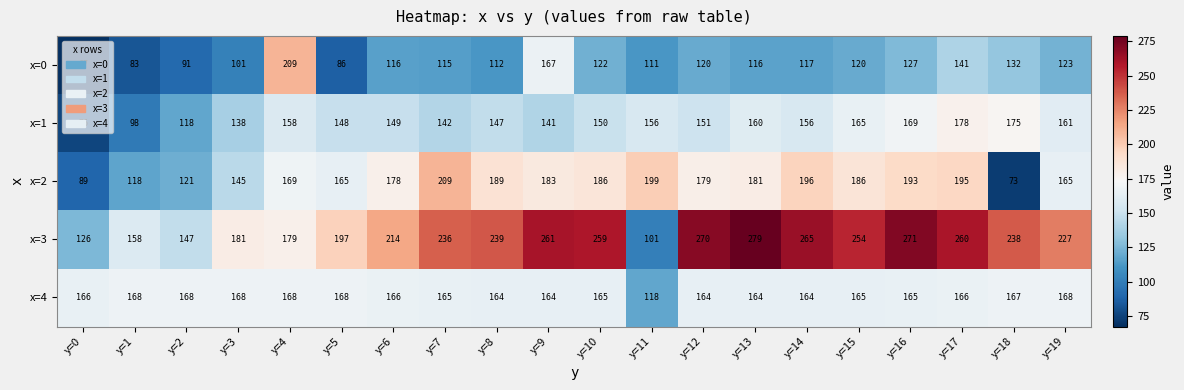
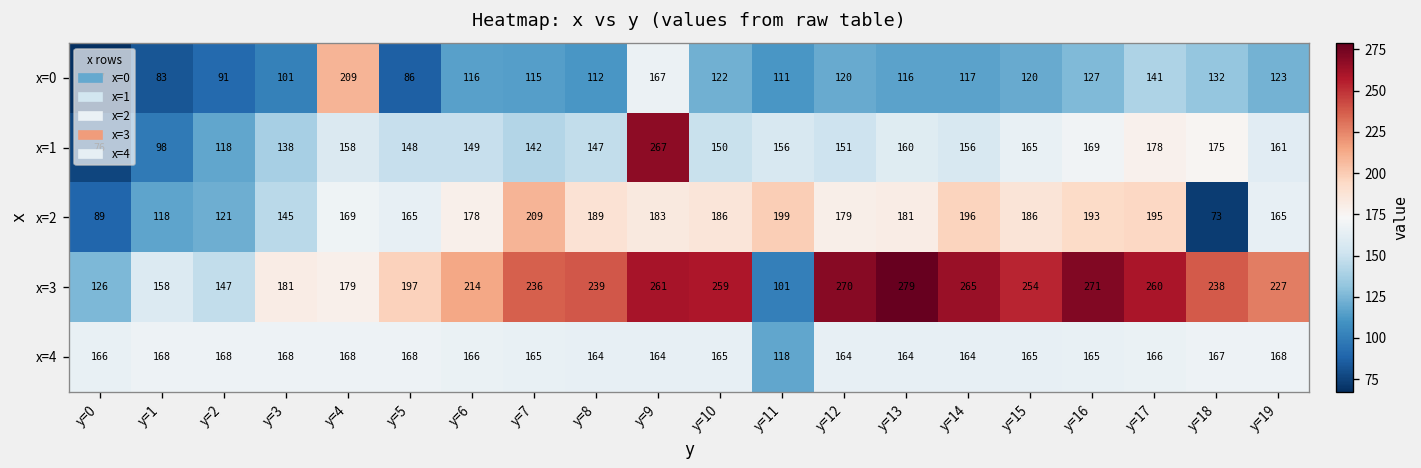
  {
    "x=0": {
      "y=1": 83,
      "y=2": 91,
      "y=3": 101,
      "y=4": 209,
      "y=5": 86,
      "y=6": 116,
      "y=7": 115,
      "y=8": 112,
      "y=9": 167,
      "y=10": 122,
      "y=11": 111,
      "y=12": 120,
      "y=13": 116,
      "y=14": 117,
      "y=15": 120,
      "y=16": 127,
      "y=17": 141,
      "y=18": 132,
      "y=19": 123
    },
    "x=1": {
      "y=1": 98,
      "y=2": 118,
      "y=3": 138,
      "y=4": 158,
      "y=5": 148,
      "y=6": 149,
      "y=7": 142,
      "y=8": 147,
-     "y=9": 141,
+     "y=9": 267,
      "y=10": 150,
      "y=11": 156,
      "y=12": 151,
      "y=13": 160,
      "y=14": 156,
      "y=15": 165,
      "y=16": 169,
      "y=17": 178,
      "y=18": 175,
      "y=19": 161
    },
    "x=2": {
      "y=0": 89,
      "y=1": 118,
      "y=2": 121,
      "y=3": 145,
      "y=4": 169,
      "y=5": 165,
      "y=6": 178,
      "y=7": 209,
      "y=8": 189,
      "y=9": 183,
      "y=10": 186,
      "y=11": 199,
      "y=12": 179,
      "y=13": 181,
      "y=14": 196,
      "y=15": 186,
      "y=16": 193,
      "y=17": 195,
      "y=18": 73,
      "y=19": 165
    },
    "x=3": {
      "y=0": 126,
      "y=1": 158,
      "y=2": 147,
      "y=3": 181,
      "y=4": 179,
      "y=5": 197,
      "y=6": 214,
      "y=7": 236,
      "y=8": 239,
      "y=9": 261,
      "y=10": 259,
      "y=11": 101,
      "y=12": 270,
      "y=13": 279,
      "y=14": 265,
      "y=15": 254,
      "y=16": 271,
      "y=17": 260,
      "y=18": 238,
      "y=19": 227
    },
    "x=4": {
      "y=0": 166,
      "y=1": 168,
      "y=2": 168,
      "y=3": 168,
      "y=4": 168,
      "y=5": 168,
      "y=6": 166,
      "y=7": 165,
      "y=8": 164,
      "y=9": 164,
      "y=10": 165,
      "y=11": 118,
      "y=12": 164,
      "y=13": 164,
      "y=14": 164,
      "y=15": 165,
      "y=16": 165,
      "y=17": 166,
      "y=18": 167,
      "y=19": 168
    }
  }
